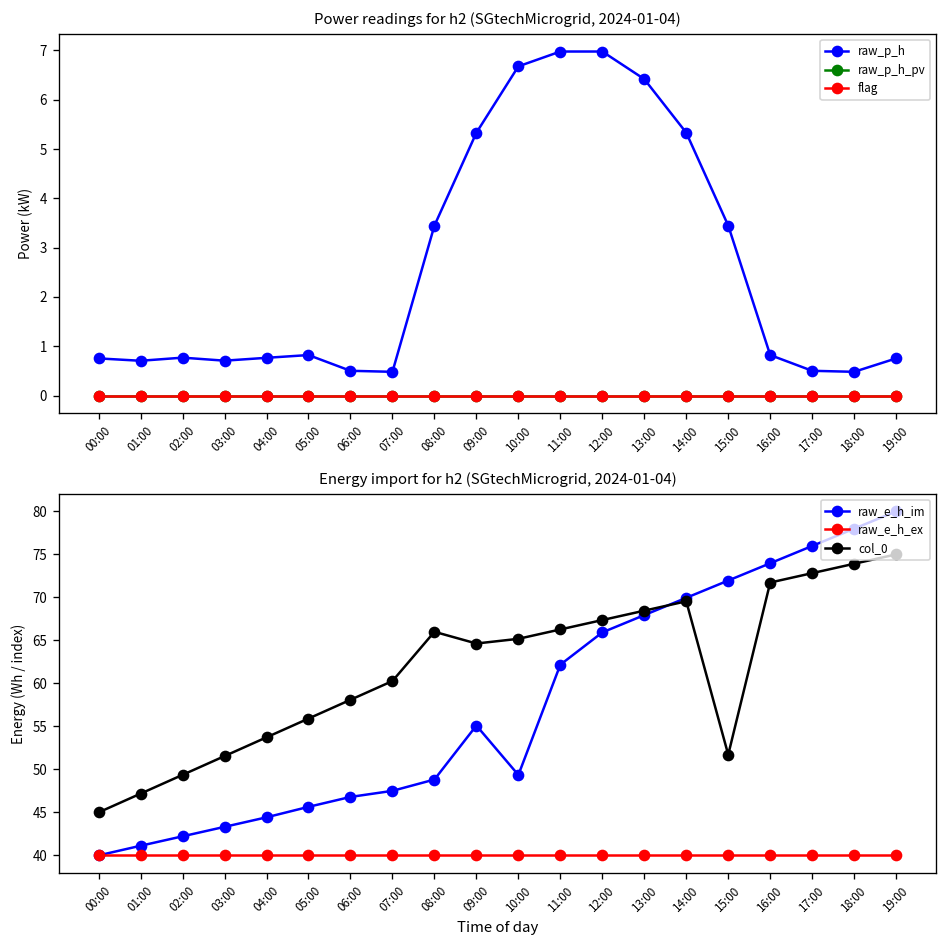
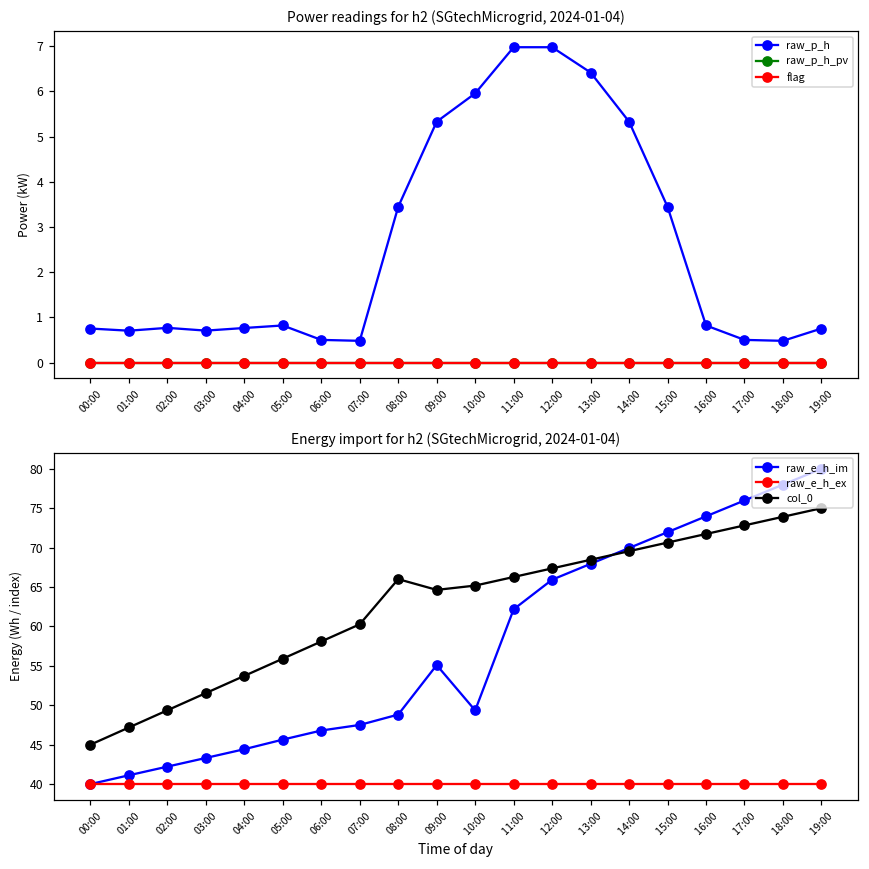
  {
    "Power readings for h2 (SGtechMicrogrid, 2024-01-04)": {
      "raw_p_h": {
        "00:00": 0.8,
        "01:00": 0.7,
        "02:00": 0.8,
        "03:00": 0.7,
        "04:00": 0.8,
        "05:00": 0.8,
        "06:00": 0.5,
        "07:00": 0.5,
        "08:00": 3.4,
        "09:00": 5.3,
-       "10:00": 6.7,
+       "10:00": 6.0,
        "11:00": 7.0,
        "12:00": 7.0,
        "13:00": 6.4,
        "14:00": 5.3,
        "15:00": 3.4,
        "16:00": 0.8,
        "17:00": 0.5,
        "18:00": 0.5,
        "19:00": 0.8
      },
      "flag": {
        "00:00": 0.0,
        "01:00": 0.0,
        "02:00": 0.0,
        "03:00": 0.0,
        "04:00": 0.0,
        "05:00": 0.0,
        "06:00": 0.0,
        "07:00": 0.0,
        "08:00": 0.0,
        "09:00": 0.0,
        "10:00": 0.0,
        "11:00": 0.0,
        "12:00": 0.0,
        "13:00": 0.0,
        "14:00": 0.0,
        "15:00": 0.0,
        "16:00": 0.0,
        "17:00": 0.0,
        "18:00": 0.0,
        "19:00": 0.0
      }
    },
    "Energy import for h2 (SGtechMicrogrid, 2024-01-04)": {
      "raw_e_h_im": {
        "01:00": 41,
        "02:00": 42,
        "03:00": 43,
        "04:00": 44,
        "05:00": 46,
        "06:00": 47,
        "07:00": 48,
        "08:00": 49,
        "09:00": 55,
        "10:00": 49,
        "11:00": 62,
        "12:00": 66,
        "13:00": 68,
        "14:00": 70,
        "15:00": 72,
        "16:00": 74,
        "17:00": 76
      },
      "raw_e_h_ex": {
        "01:00": 40,
        "02:00": 40,
        "03:00": 40,
        "04:00": 40,
        "05:00": 40,
        "06:00": 40,
        "07:00": 40,
        "08:00": 40,
        "09:00": 40,
        "10:00": 40,
        "11:00": 40,
        "12:00": 40,
        "13:00": 40,
        "14:00": 40,
        "15:00": 40,
        "16:00": 40,
        "17:00": 40,
        "18:00": 40,
        "19:00": 40
      },
      "col_0": {
        "00:00": 45,
        "01:00": 47,
        "02:00": 49,
        "03:00": 52,
        "04:00": 54,
        "05:00": 56,
        "06:00": 58,
        "07:00": 60,
        "08:00": 66,
        "09:00": 65,
        "10:00": 65,
        "11:00": 66,
        "12:00": 67,
        "13:00": 68,
        "14:00": 70,
-       "15:00": 52,
+       "15:00": 71,
        "16:00": 72,
        "17:00": 73,
        "18:00": 74
      }
    }
  }
